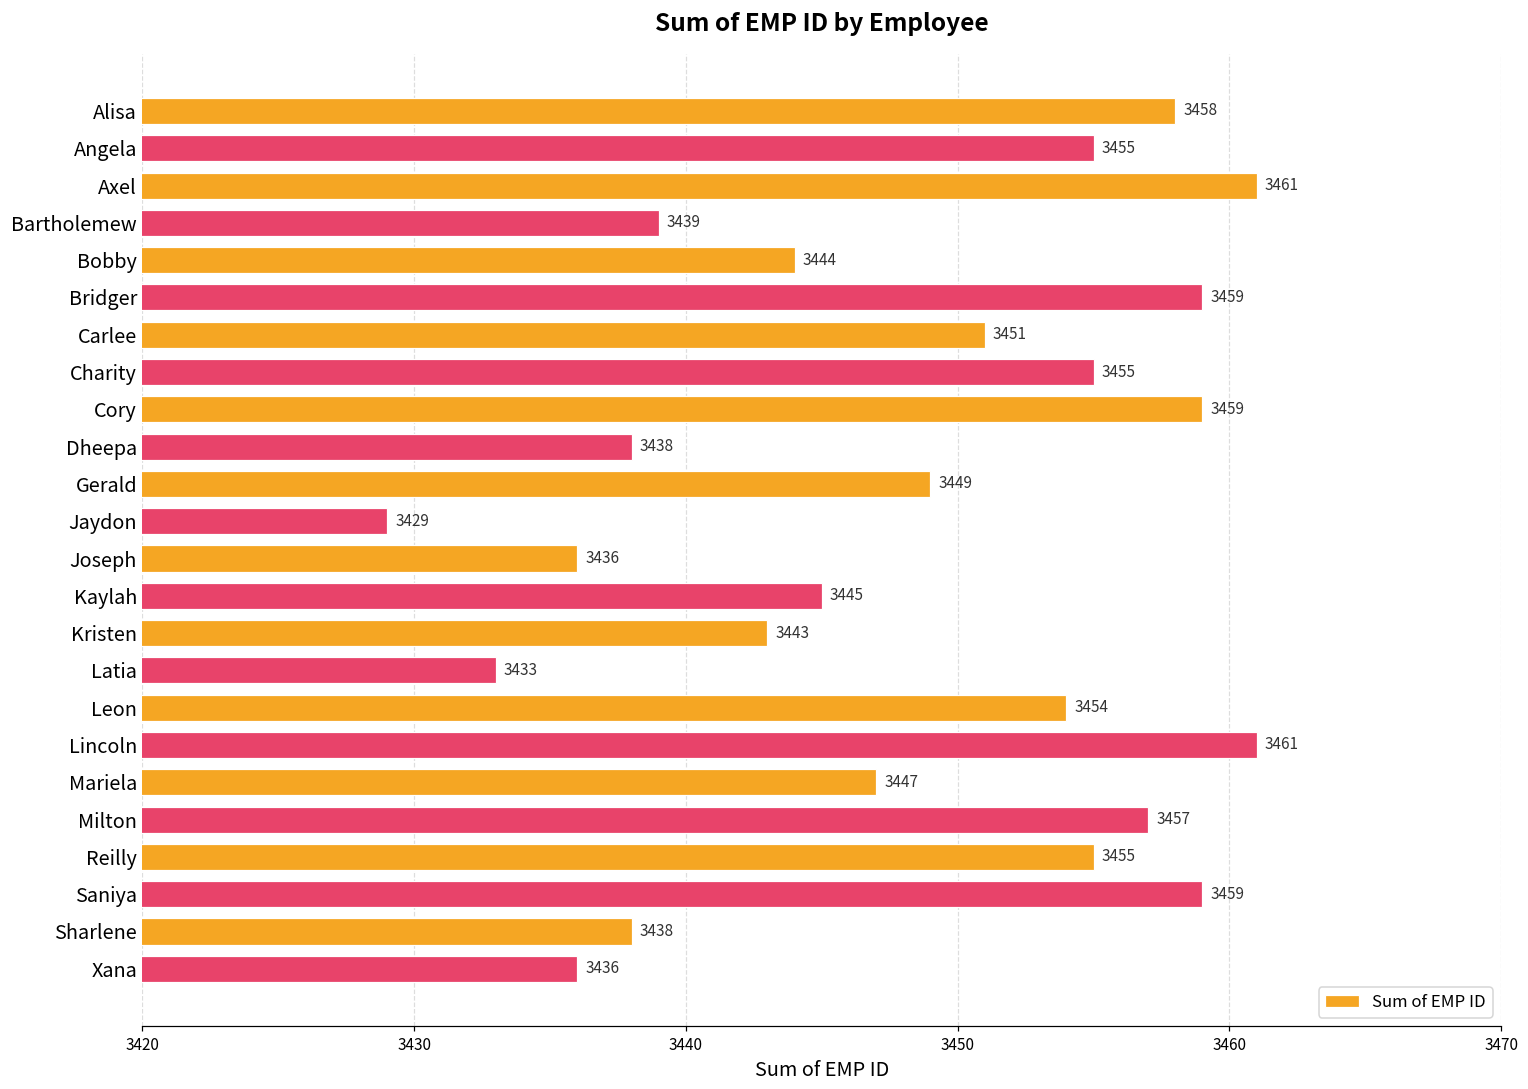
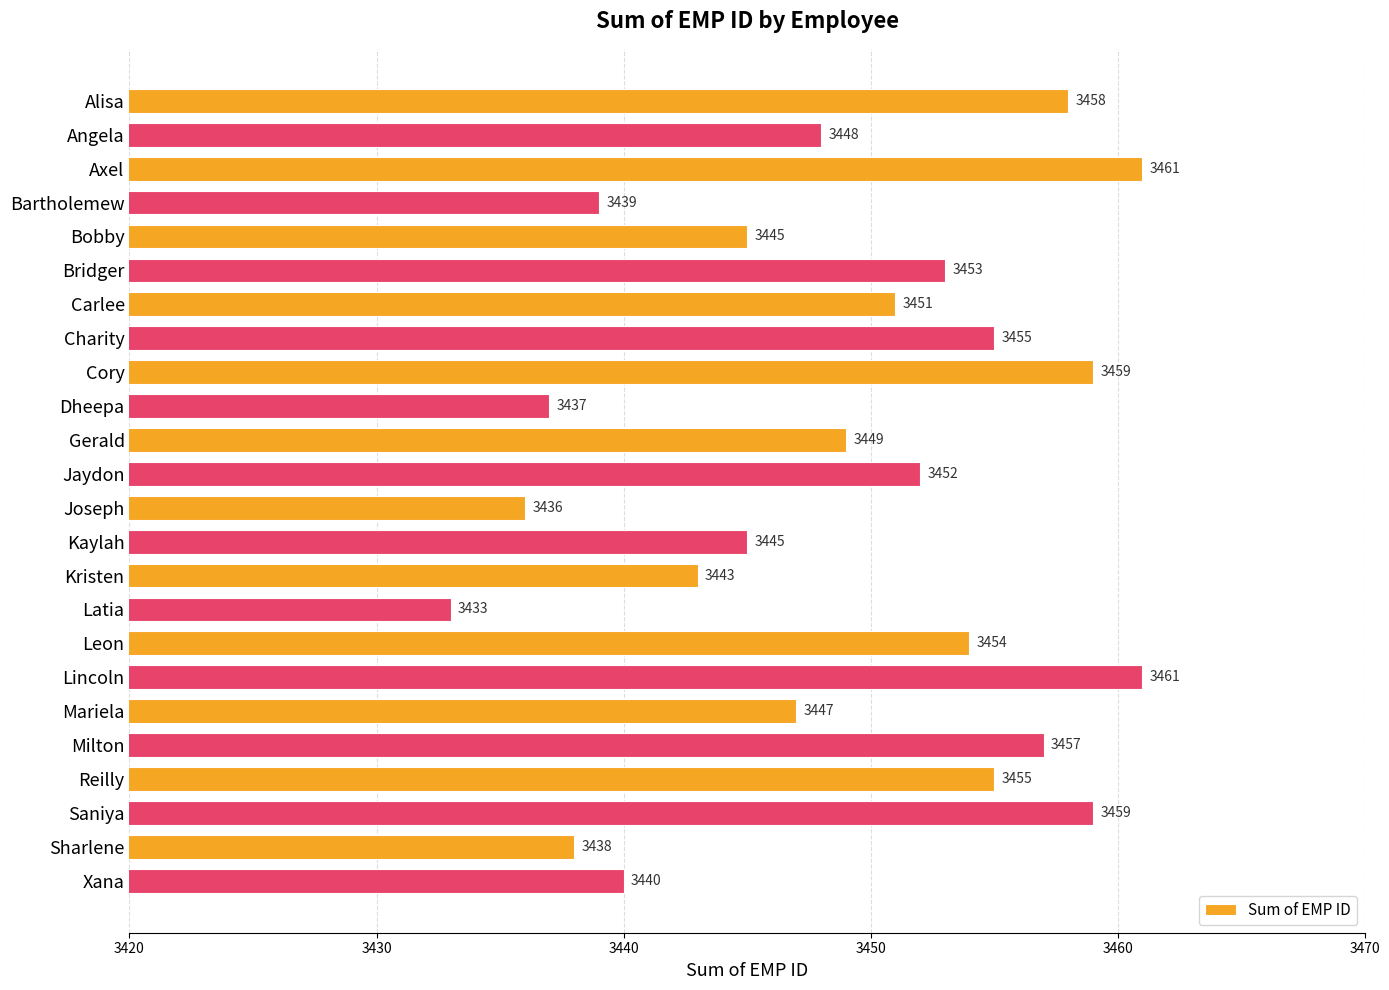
  {
    "Alisa": 3458,
-   "Angela": 3455,
+   "Angela": 3448,
    "Axel": 3461,
    "Bartholemew": 3439,
-   "Bobby": 3444,
-   "Bridger": 3459,
+   "Bobby": 3445,
+   "Bridger": 3453,
    "Carlee": 3451,
    "Charity": 3455,
    "Cory": 3459,
-   "Dheepa": 3438,
+   "Dheepa": 3437,
    "Gerald": 3449,
-   "Jaydon": 3429,
+   "Jaydon": 3452,
    "Joseph": 3436,
    "Kaylah": 3445,
    "Kristen": 3443,
    "Latia": 3433,
    "Leon": 3454,
    "Lincoln": 3461,
    "Mariela": 3447,
    "Milton": 3457,
    "Reilly": 3455,
    "Saniya": 3459,
    "Sharlene": 3438,
-   "Xana": 3436
+   "Xana": 3440
  }
